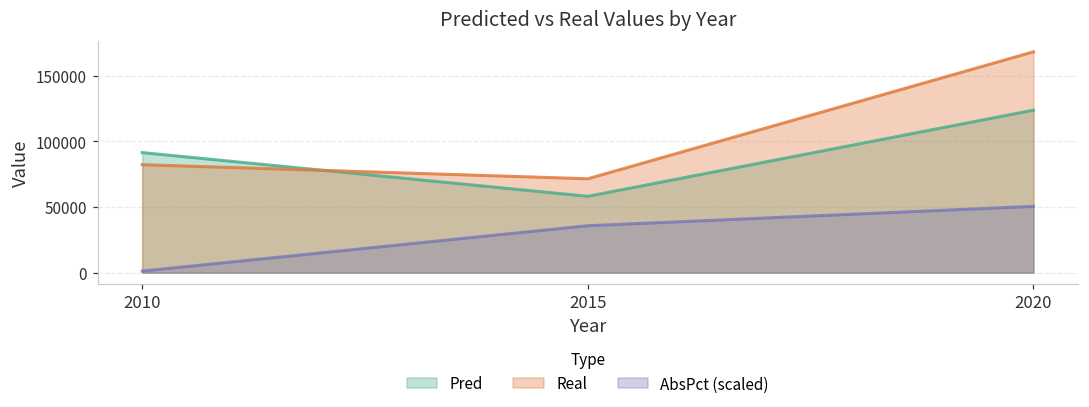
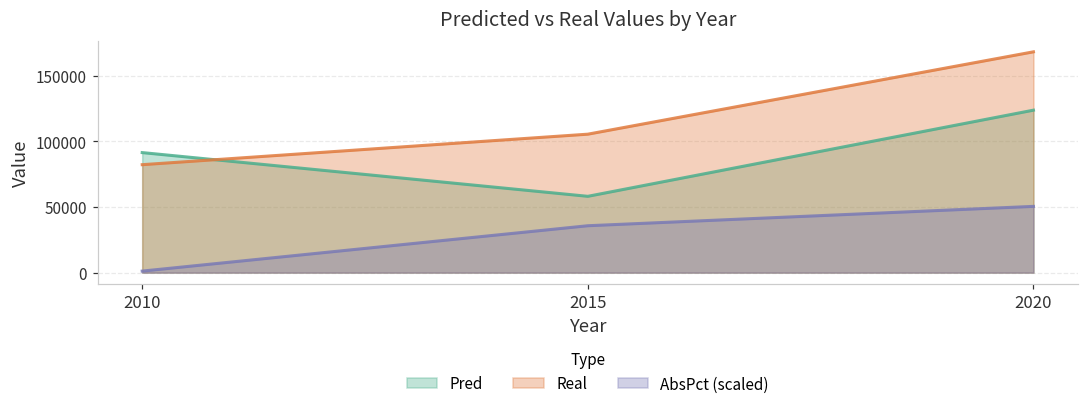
  {
    "Real": {
      "2010": 82000,
-     "2015": 71000,
+     "2015": 105000,
      "2020": 168000
    }
  }
